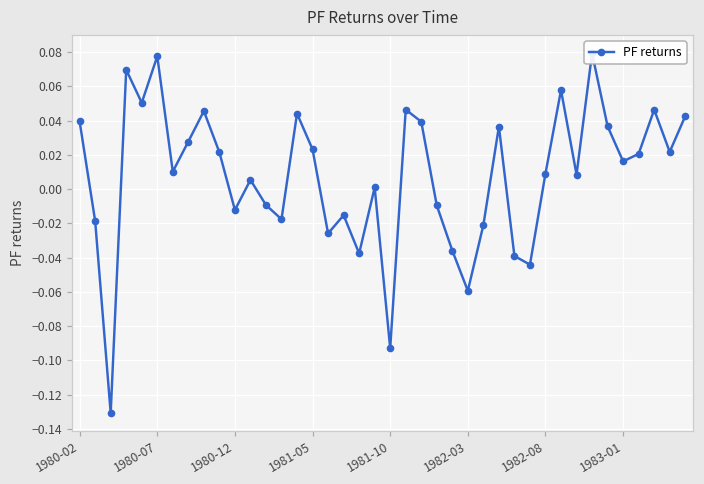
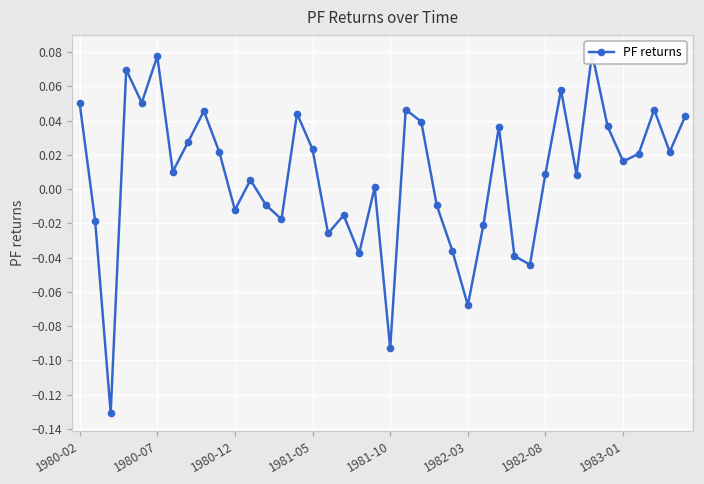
  {
-   "1980-02": 0.039,
+   "1980-02": 0.050,
    "1980-07": 0.077,
    "1980-12": -0.012,
    "1981-05": 0.023,
    "1981-10": -0.093,
-   "1982-03": -0.059,
+   "1982-03": -0.068,
    "1982-08": 0.009,
    "1983-01": 0.016
  }
